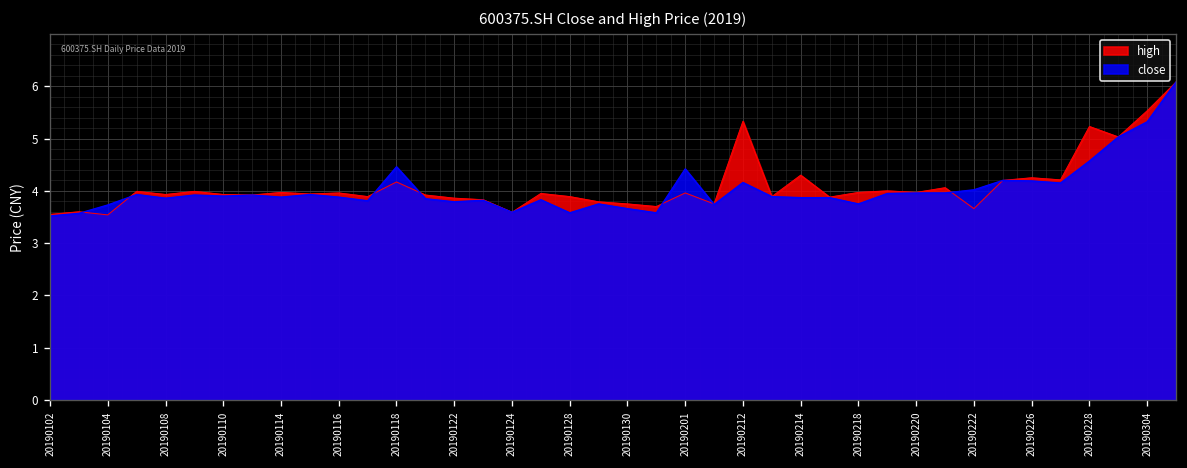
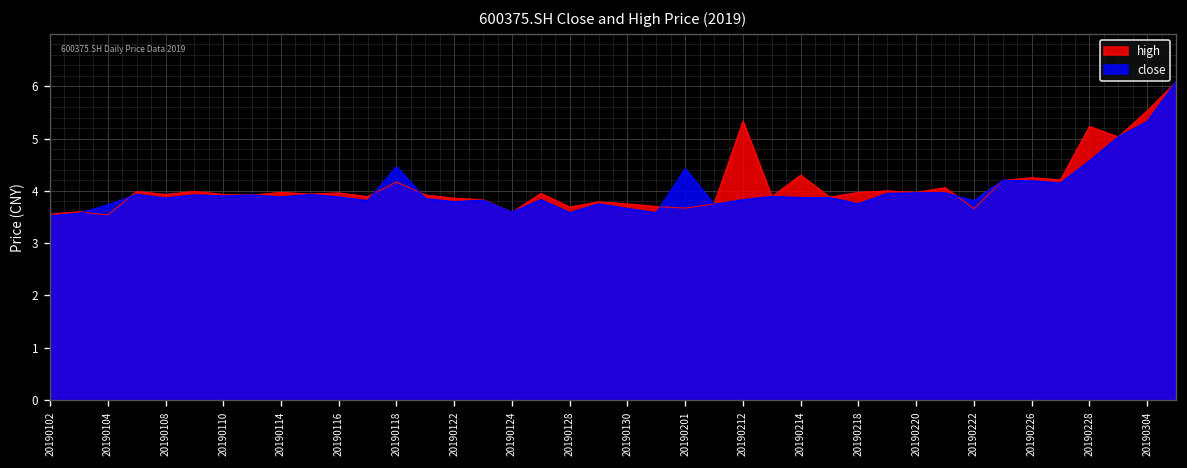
  {
    "high": {
      "20190104": 3.5,
      "20190108": 3.9,
      "20190114": 4.0,
      "20190116": 4.0,
      "20190118": 4.2,
      "20190122": 3.9,
-     "20190128": 3.9,
+     "20190128": 3.7,
      "20190130": 3.8,
-     "20190201": 4.0,
+     "20190201": 3.7,
      "20190212": 5.3,
      "20190214": 4.3,
      "20190218": 4.0,
      "20190222": 3.7,
      "20190226": 4.3,
      "20190228": 5.2,
      "20190304": 5.5
    },
    "close": {
      "20190104": 3.7,
      "20190108": 3.9,
      "20190114": 3.9,
      "20190116": 3.9,
      "20190118": 4.5,
      "20190122": 3.8,
      "20190128": 3.6,
      "20190130": 3.7,
      "20190201": 4.4,
-     "20190212": 4.2,
+     "20190212": 3.8,
      "20190214": 3.9,
      "20190218": 3.8,
-     "20190222": 4.0,
+     "20190222": 3.8,
      "20190226": 4.2,
      "20190228": 4.6,
      "20190304": 5.3
    }
  }
